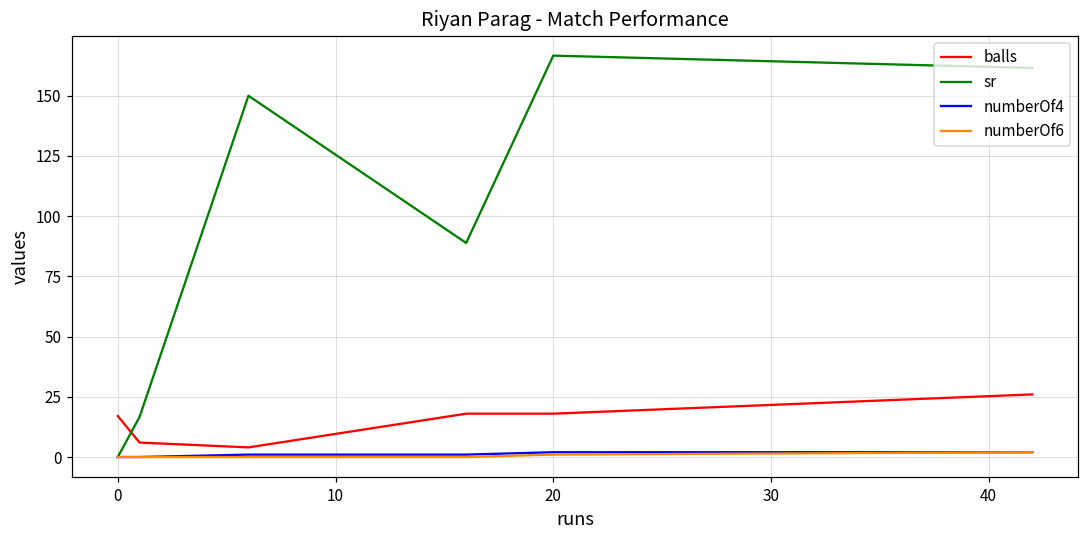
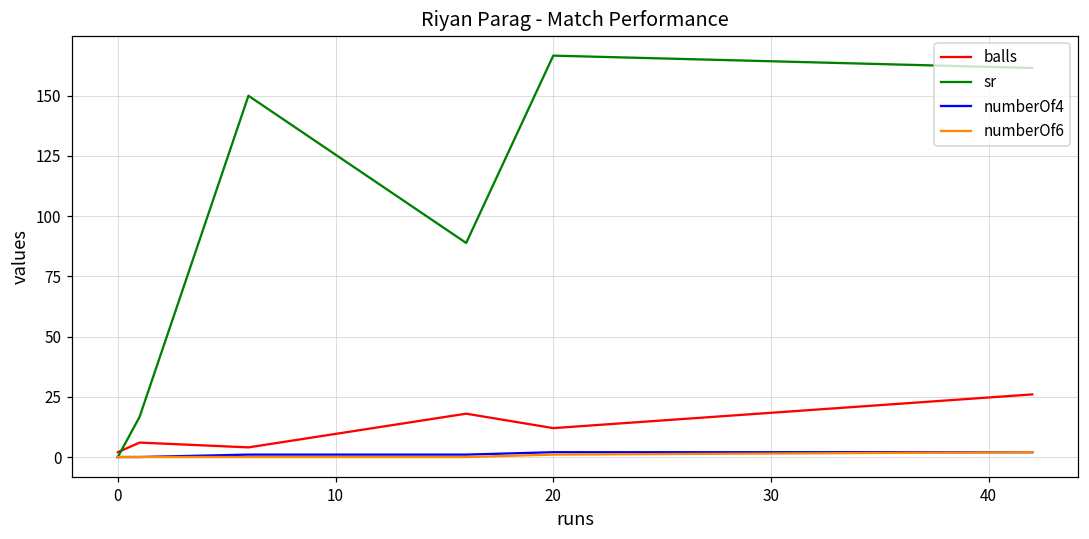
  {
    "balls": {
-     "0": 17,
-     "20": 18
+     "0": 2,
+     "20": 12
    },
    "sr": {
      "20": 167
    }
  }
